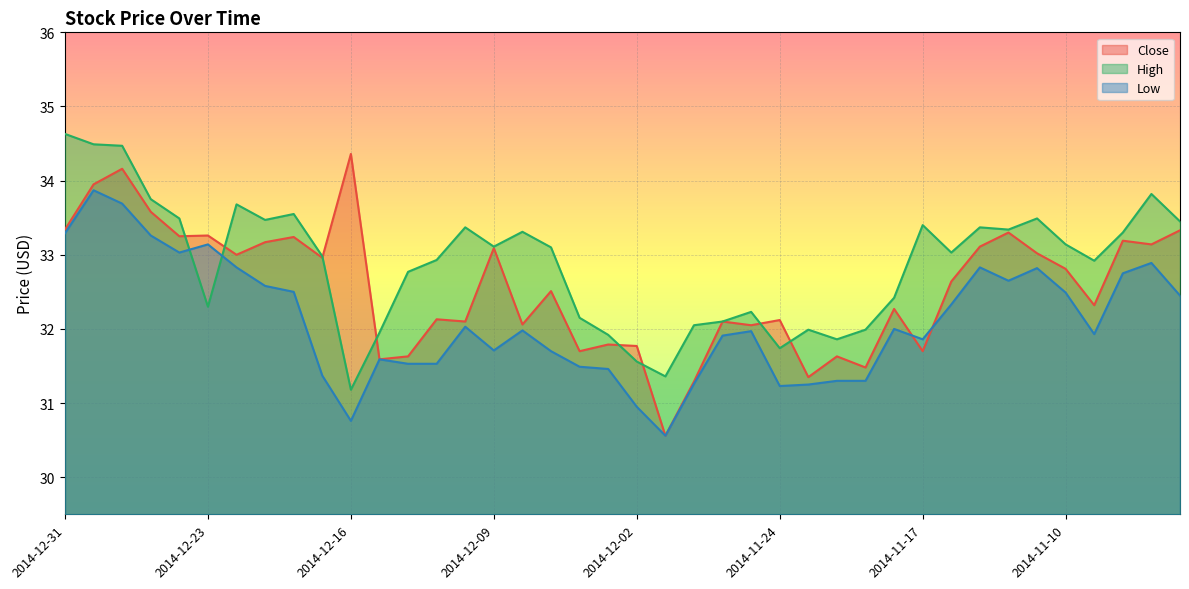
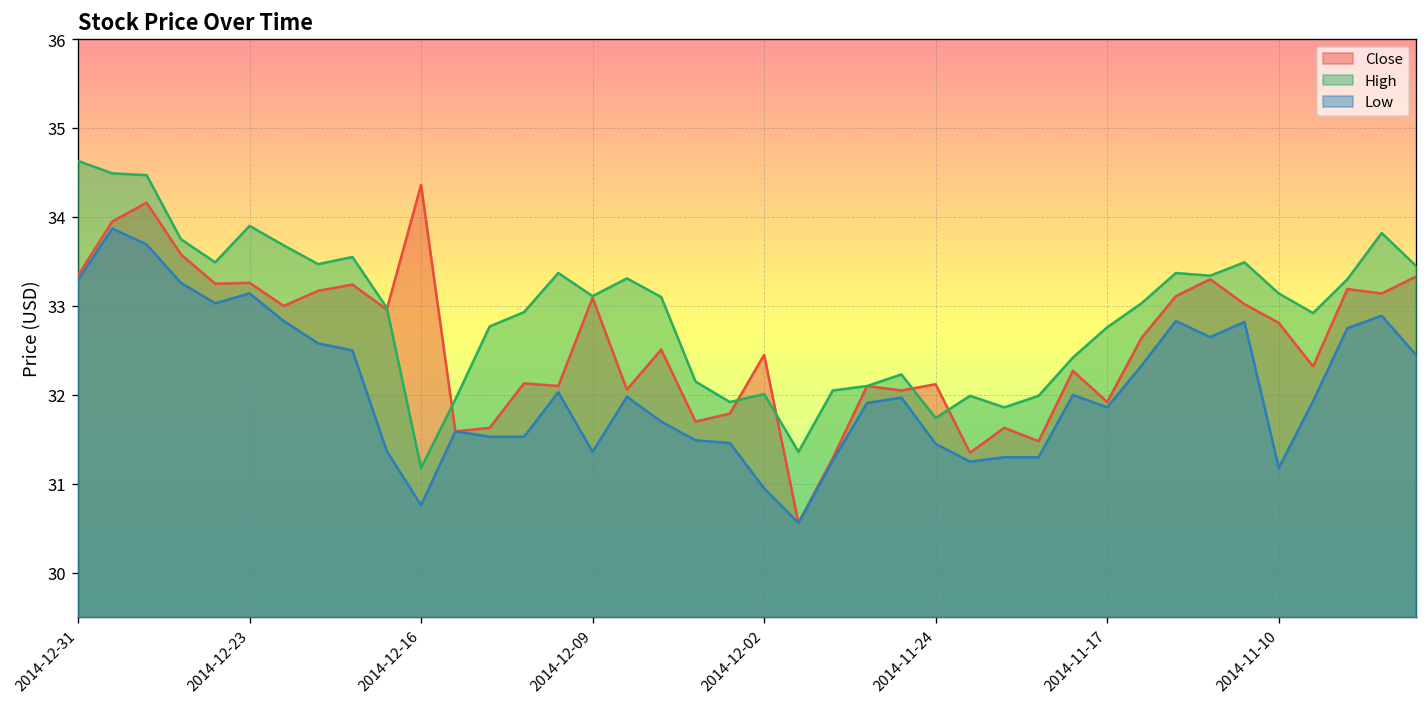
  {
    "Close": {
      "2014-12-31": 33.3,
      "2014-12-23": 33.3,
      "2014-12-16": 34.4,
-     "2014-12-02": 31.8,
+     "2014-12-02": 32.5,
      "2014-11-24": 32.1,
-     "2014-11-17": 31.7,
+     "2014-11-17": 31.9,
      "2014-11-10": 32.8
    },
    "High": {
      "2014-12-31": 34.6,
-     "2014-12-23": 32.3,
+     "2014-12-23": 33.9,
      "2014-12-16": 31.2,
-     "2014-12-02": 31.6,
+     "2014-12-02": 32.0,
      "2014-11-24": 31.7,
-     "2014-11-17": 33.4,
+     "2014-11-17": 32.8,
      "2014-11-10": 33.1
    },
    "Low": {
      "2014-12-31": 33.3,
      "2014-12-23": 33.1,
      "2014-12-16": 30.8,
-     "2014-12-09": 31.7,
+     "2014-12-09": 31.4,
      "2014-12-02": 31.0,
-     "2014-11-24": 31.2,
+     "2014-11-24": 31.5,
      "2014-11-17": 31.9,
-     "2014-11-10": 32.5
+     "2014-11-10": 31.2
    }
  }
